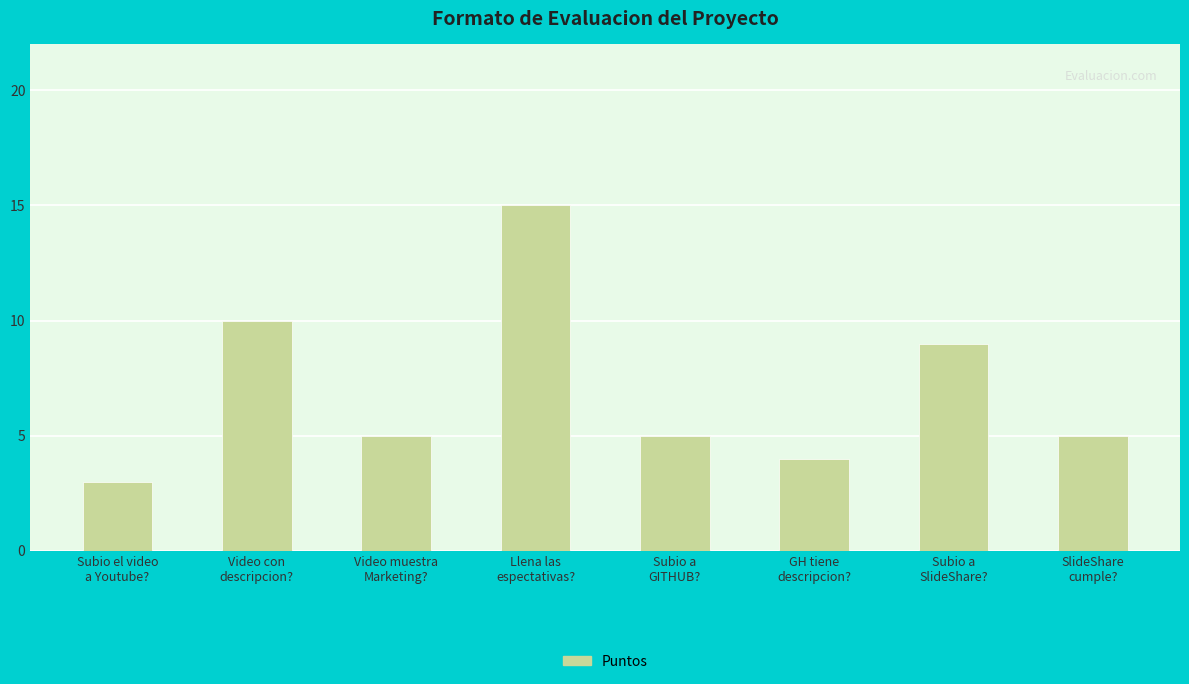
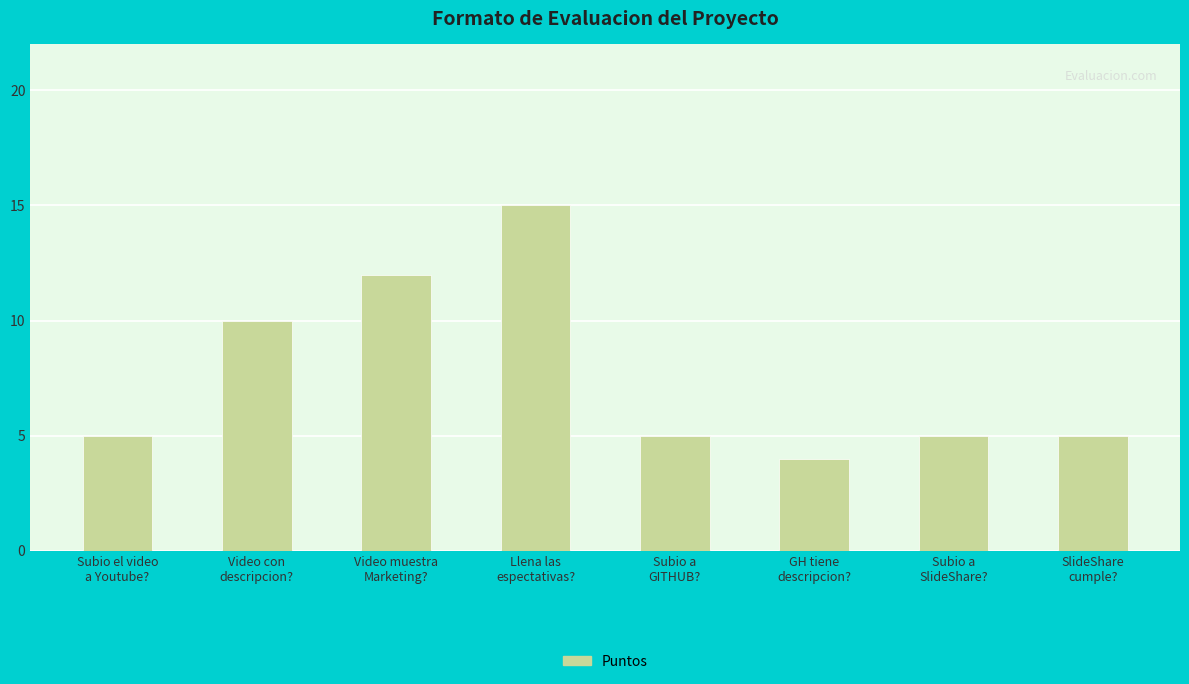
  {
-   "Subio el video a Youtube?": 3,
+   "Subio el video a Youtube?": 5,
    "Video con descripcion?": 10,
-   "Video muestra Marketing?": 5,
+   "Video muestra Marketing?": 12,
    "Llena las espectativas?": 15,
    "Subio a GITHUB?": 5,
    "GH tiene descripcion?": 4,
-   "Subio a SlideShare?": 9,
+   "Subio a SlideShare?": 5,
    "SlideShare cumple?": 5
  }
